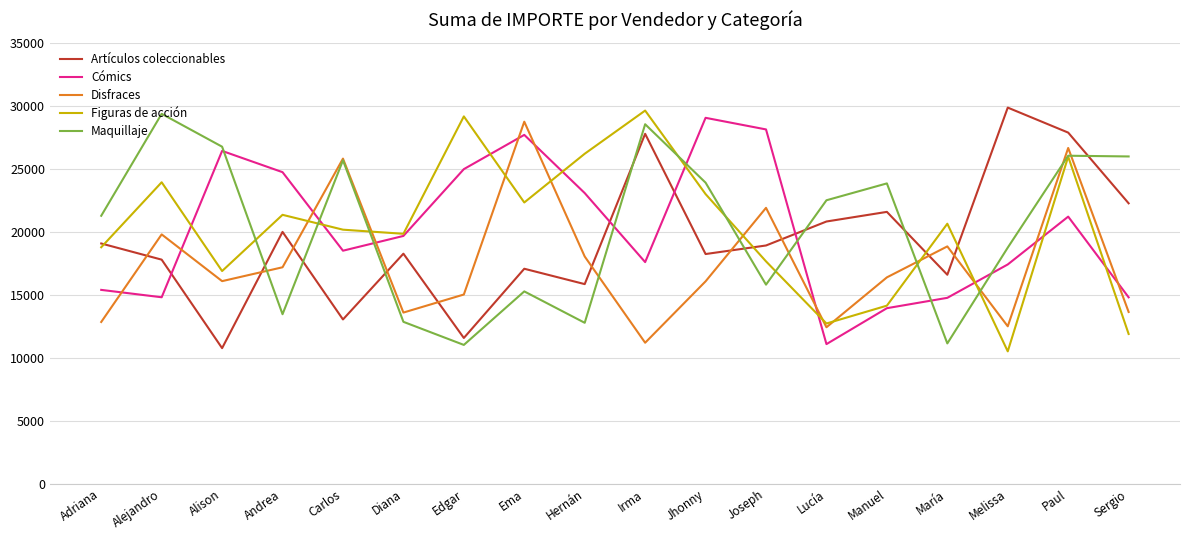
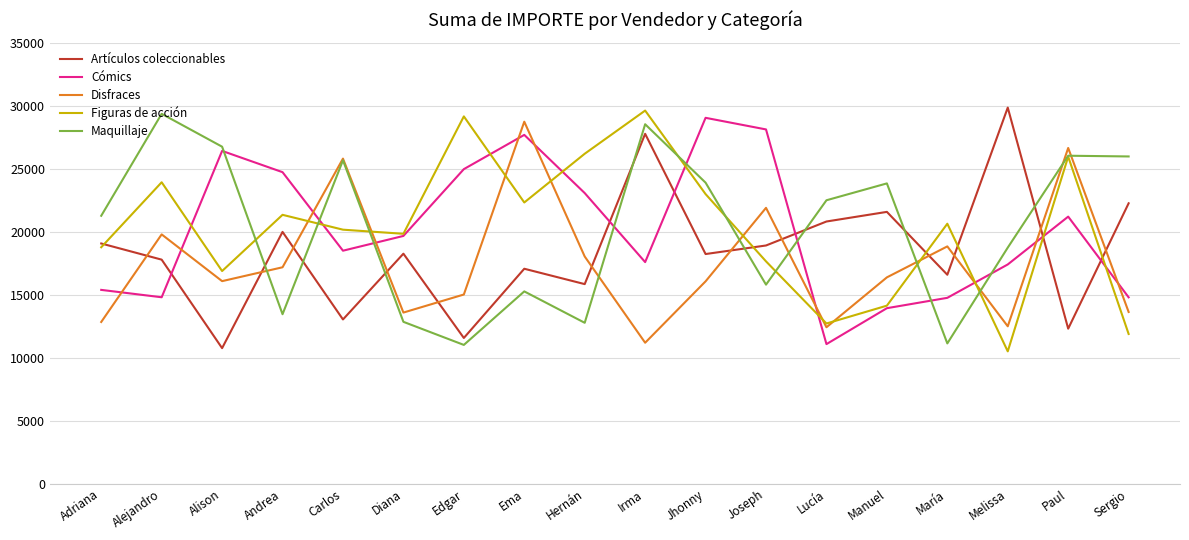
  {
    "Artículos coleccionables": {
      "Adriana": 19100,
      "Alejandro": 17800,
      "Alison": 10800,
      "Andrea": 20000,
      "Carlos": 13000,
      "Diana": 18300,
      "Edgar": 11600,
      "Ema": 17100,
      "Hernán": 15800,
      "Irma": 27800,
      "Jhonny": 18200,
      "Joseph": 18900,
      "Lucía": 20800,
      "Manuel": 21600,
      "María": 16600,
      "Melissa": 29800,
-     "Paul": 27900,
+     "Paul": 12300,
      "Sergio": 22200
    },
    "Cómics": {
      "Adriana": 15400,
      "Alejandro": 14800,
      "Alison": 26400,
      "Andrea": 24700,
      "Carlos": 18500,
      "Edgar": 25000,
      "Ema": 27700,
      "Hernán": 23100,
      "Irma": 17600,
      "Jhonny": 29000,
      "Joseph": 28100,
      "Lucía": 11100,
      "María": 14700,
      "Melissa": 17400,
      "Paul": 21200,
      "Sergio": 14800
    },
    "Disfraces": {
      "Adriana": 12800,
      "Alejandro": 19800,
      "Alison": 16100,
      "Andrea": 17200,
      "Diana": 13600,
      "Edgar": 15000,
      "Ema": 28700,
      "Hernán": 18000,
      "Irma": 11200,
      "Jhonny": 16100,
      "Joseph": 21900,
      "Lucía": 12400,
      "Manuel": 16400,
      "María": 18800,
      "Melissa": 12500,
      "Paul": 26600,
      "Sergio": 13600
    },
    "Figuras de acción": {
      "Adriana": 18800,
      "Alejandro": 23900,
      "Alison": 16900,
      "Andrea": 21300,
      "Carlos": 20200,
      "Edgar": 29100,
      "Ema": 22300,
      "Hernán": 26200,
      "Irma": 29600,
      "Jhonny": 23000,
      "Joseph": 17600,
      "Lucía": 12700,
      "María": 20600,
      "Melissa": 10500,
      "Sergio": 11900
    },
    "Maquillaje": {
      "Adriana": 21300,
      "Alejandro": 29300,
      "Alison": 26700,
      "Andrea": 13400,
      "Diana": 12800,
      "Edgar": 11000,
      "Ema": 15300,
      "Hernán": 12800,
      "Irma": 28500,
      "Jhonny": 23900,
      "Joseph": 15800,
      "Lucía": 22500,
      "Manuel": 23800,
      "María": 11100,
      "Melissa": 18700,
      "Sergio": 26000
    }
  }
